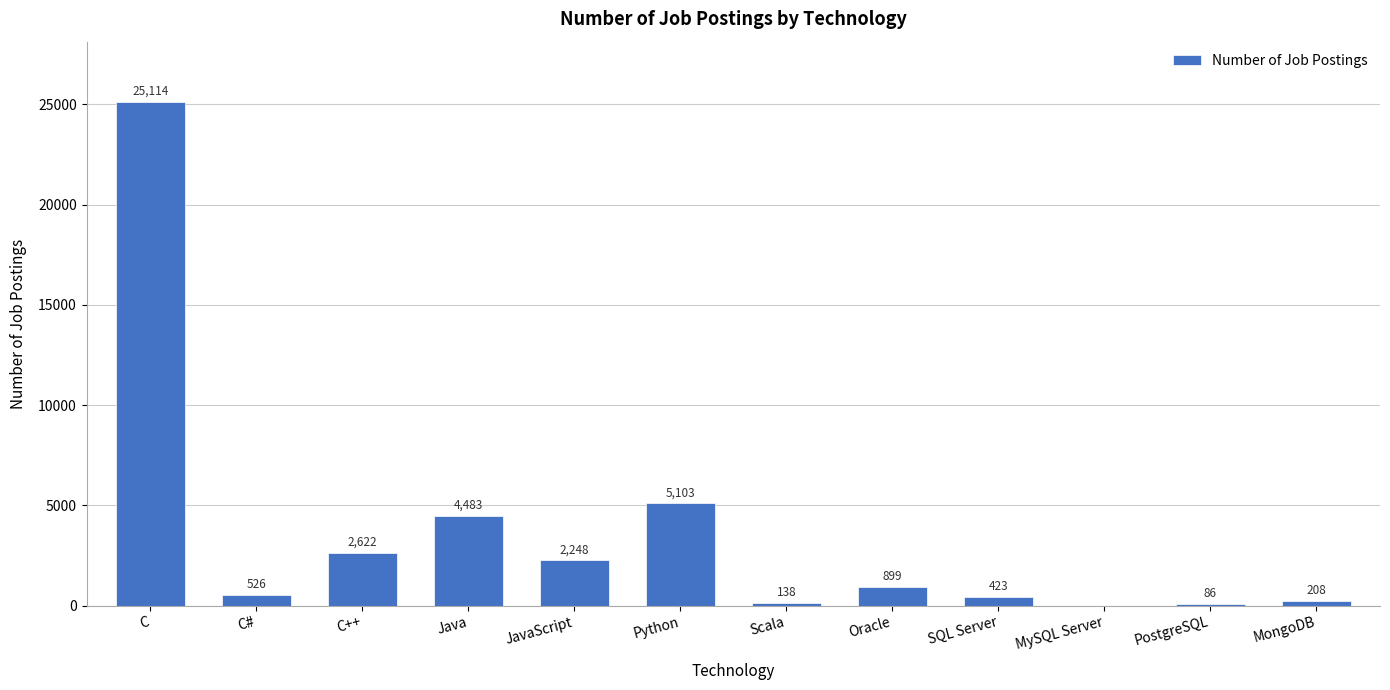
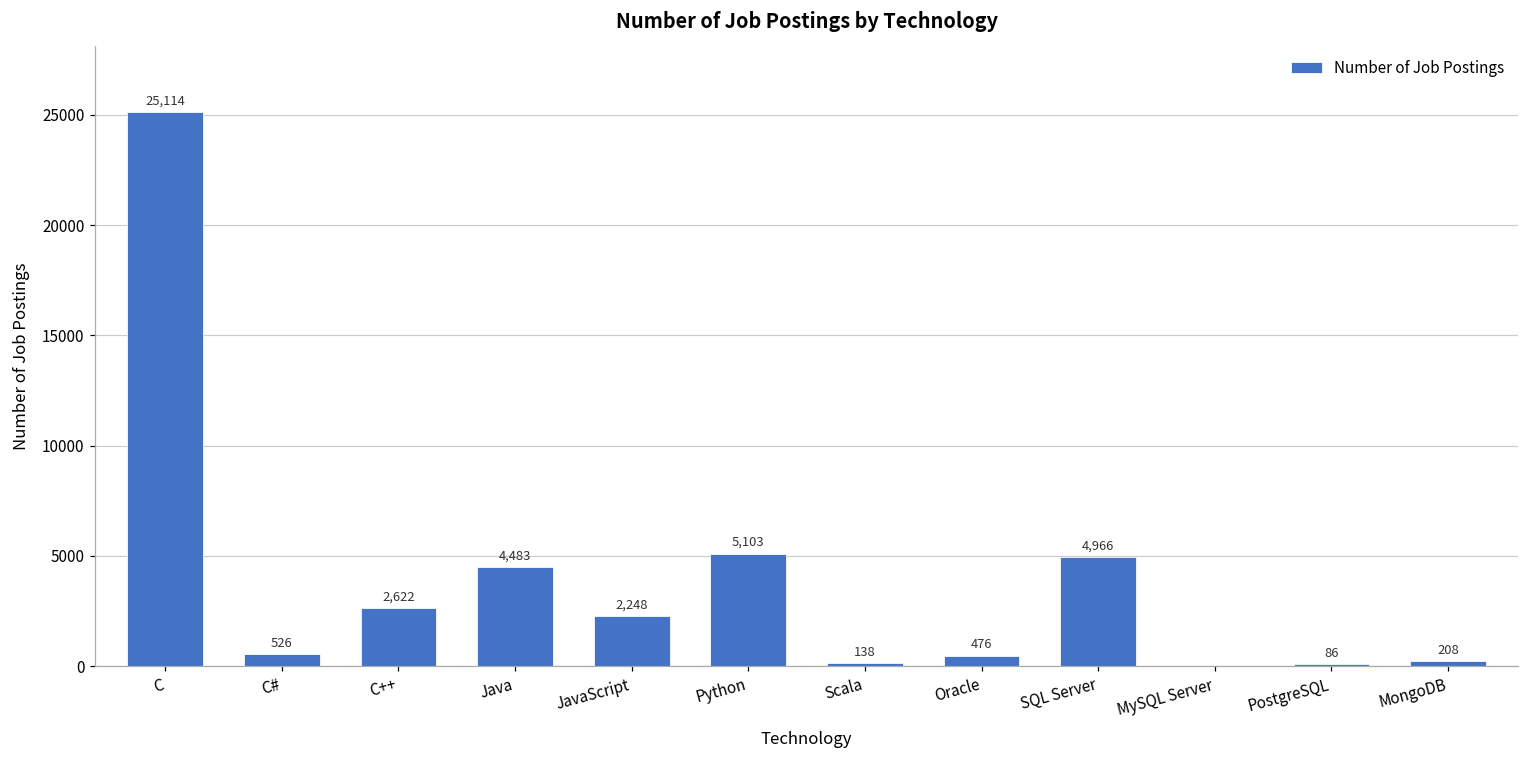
  {
    "C": "25,114",
    "C#": "526",
    "C++": "2,622",
    "Java": "4,483",
    "JavaScript": "2,248",
    "Python": "5,103",
    "Scala": "138",
-   "Oracle": "899",
-   "SQL Server": "423",
+   "Oracle": "476",
+   "SQL Server": "4,966",
    "PostgreSQL": "86",
    "MongoDB": "208"
  }
